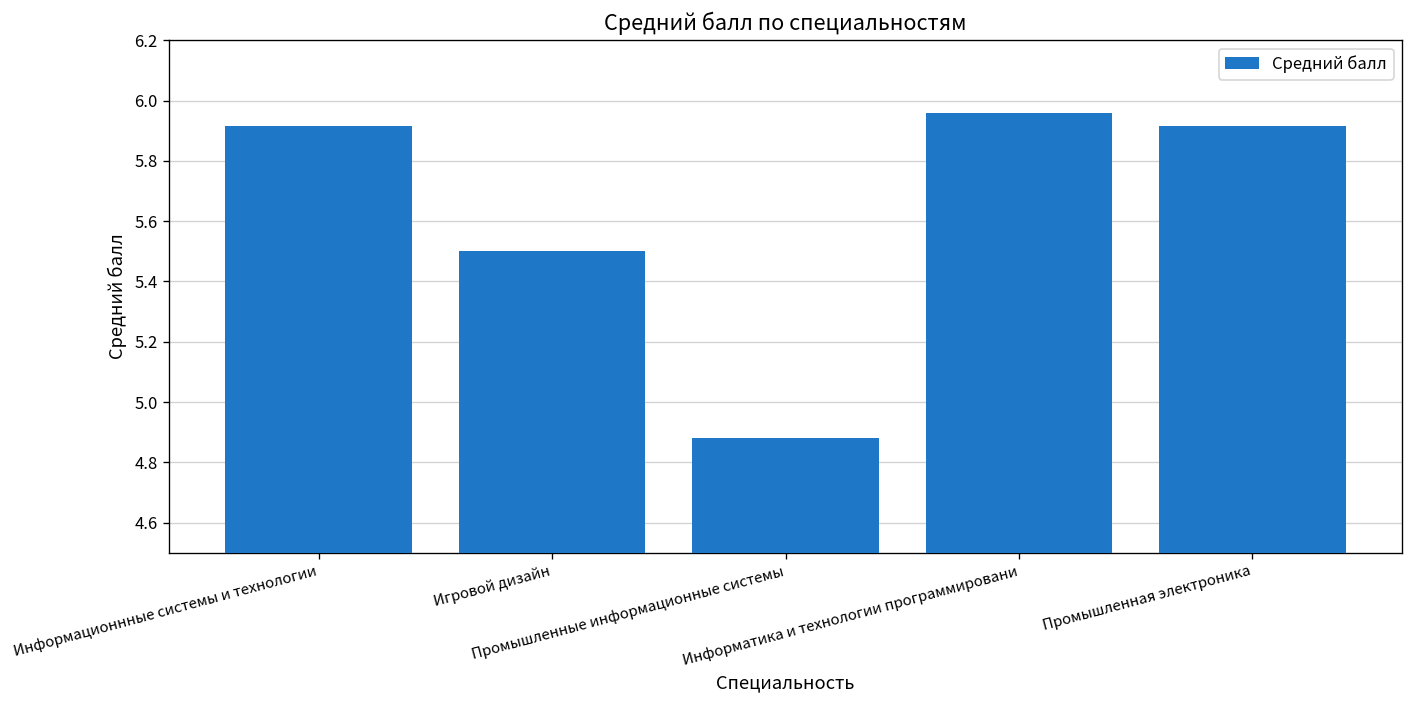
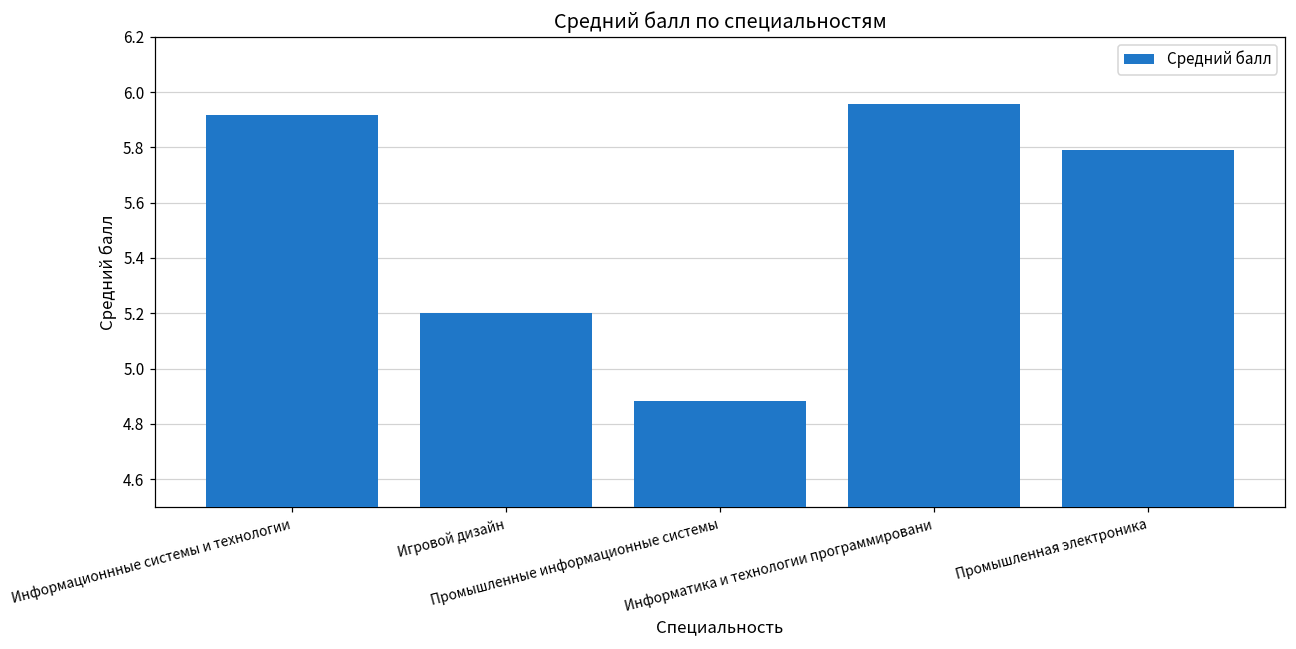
  {
    "Информационнные системы и технологии": 5.92,
-   "Игровой дизайн": 5.5,
+   "Игровой дизайн": 5.2,
    "Промышленные информационные системы": 4.88,
    "Информатика и технологии программировани": 5.96,
-   "Промышленная электроника": 5.92
+   "Промышленная электроника": 5.79
  }
